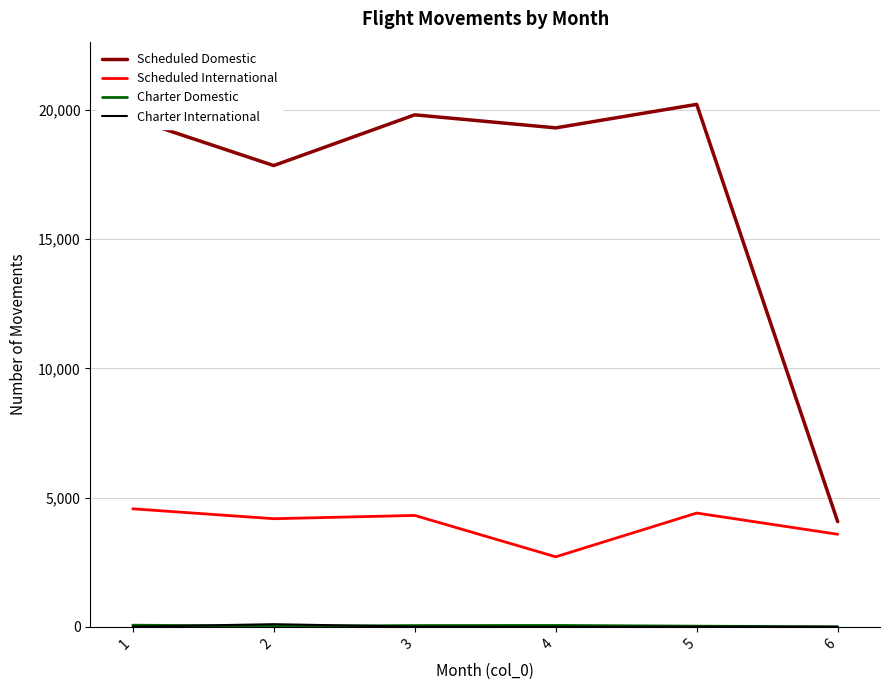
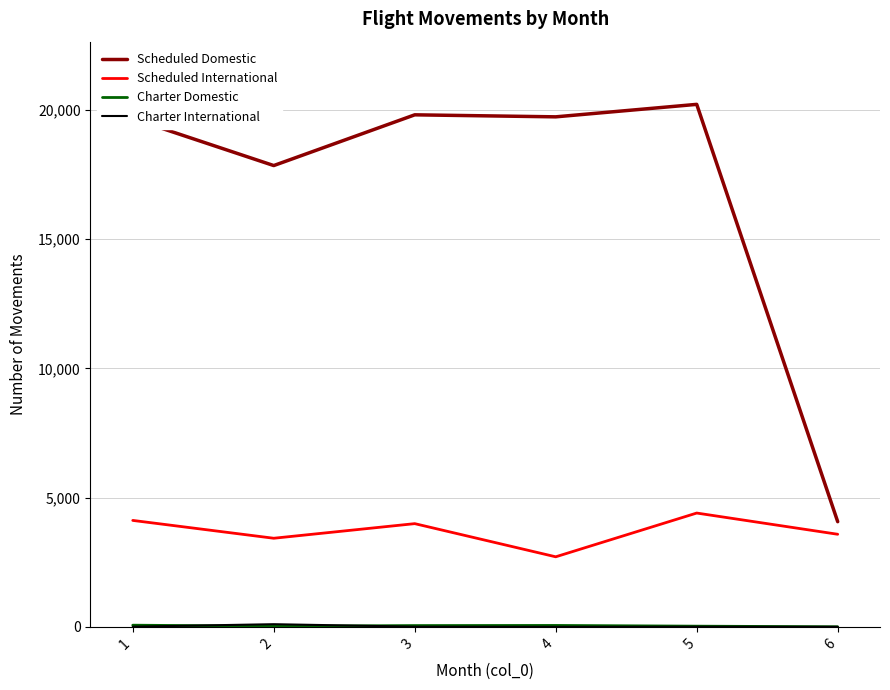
  {
    "Scheduled Domestic": {
      "2": "17,800",
      "3": "19,800",
-     "4": "19,300",
+     "4": "19,700",
      "5": "20,200",
      "6": "4,100"
    },
    "Scheduled International": {
-     "1": "4,600",
-     "2": "4,200",
-     "3": "4,300",
+     "1": "4,100",
+     "2": "3,400",
+     "3": "4,000",
      "4": "2,700",
      "5": "4,400",
      "6": "3,600"
    }
  }
